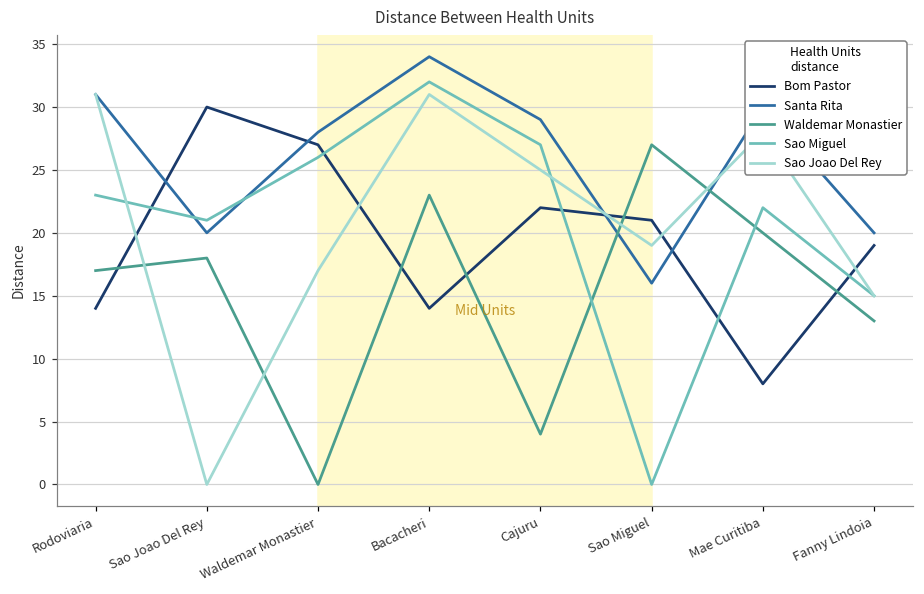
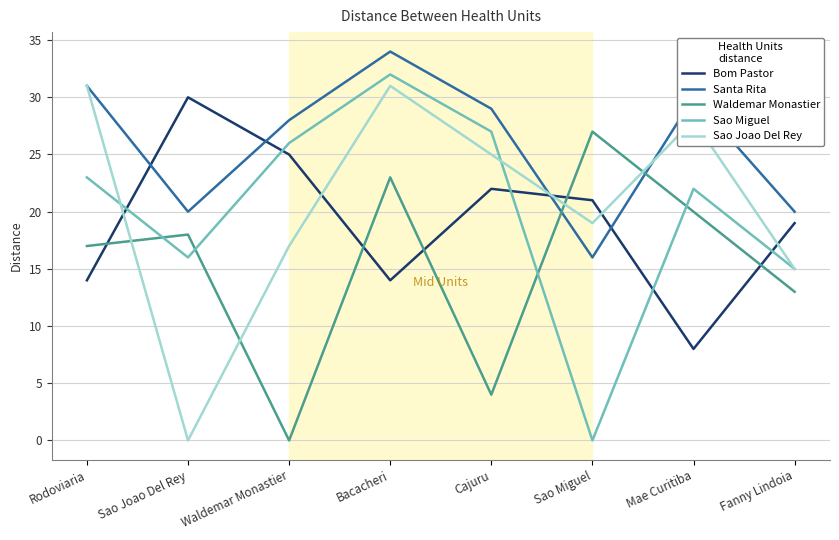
  {
    "Bom Pastor": {
      "Rodoviaria": 14,
      "Sao Joao Del Rey": 30,
-     "Waldemar Monastier": 27,
+     "Waldemar Monastier": 25,
      "Bacacheri": 14,
      "Cajuru": 22,
      "Sao Miguel": 21,
      "Mae Curitiba": 8,
      "Fanny Lindoia": 19
    },
    "Santa Rita": {
      "Sao Joao Del Rey": 20,
      "Waldemar Monastier": 28,
      "Bacacheri": 34,
      "Cajuru": 29,
      "Sao Miguel": 16,
      "Fanny Lindoia": 20
    },
    "Waldemar Monastier": {
      "Rodoviaria": 17,
      "Sao Joao Del Rey": 18,
      "Waldemar Monastier": 0,
      "Bacacheri": 23,
      "Cajuru": 4,
      "Sao Miguel": 27,
      "Mae Curitiba": 20,
      "Fanny Lindoia": 13
    },
    "Sao Miguel": {
      "Rodoviaria": 23,
-     "Sao Joao Del Rey": 21,
+     "Sao Joao Del Rey": 16,
      "Waldemar Monastier": 26,
      "Bacacheri": 32,
      "Cajuru": 27,
      "Sao Miguel": 0,
      "Mae Curitiba": 22
    },
    "Sao Joao Del Rey": {
      "Sao Joao Del Rey": 0,
      "Waldemar Monastier": 17,
      "Bacacheri": 31,
      "Cajuru": 25,
      "Sao Miguel": 19
    }
  }
